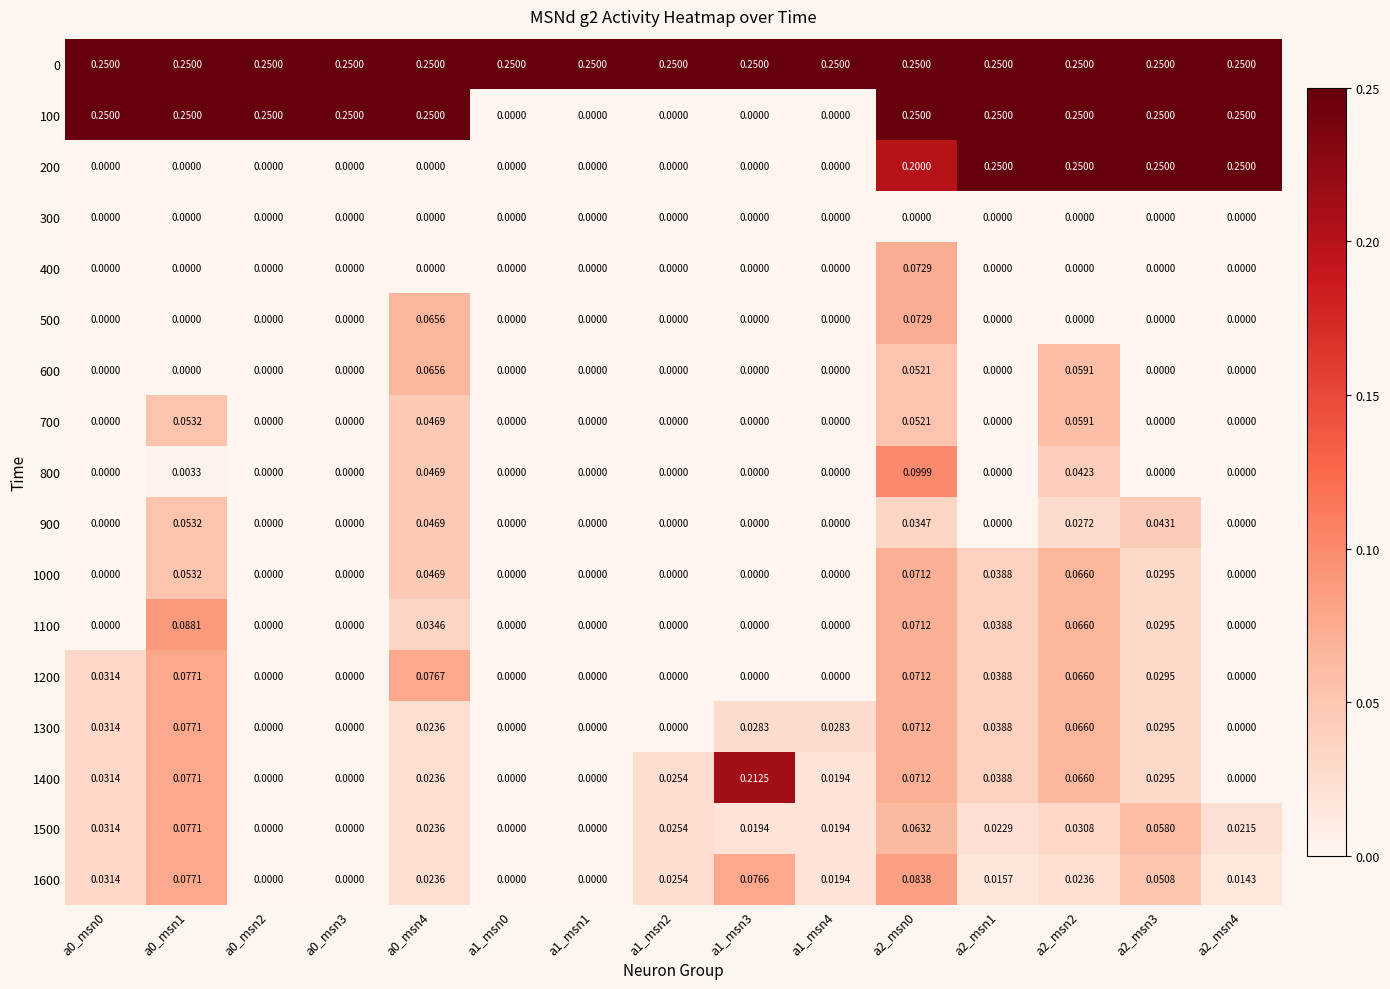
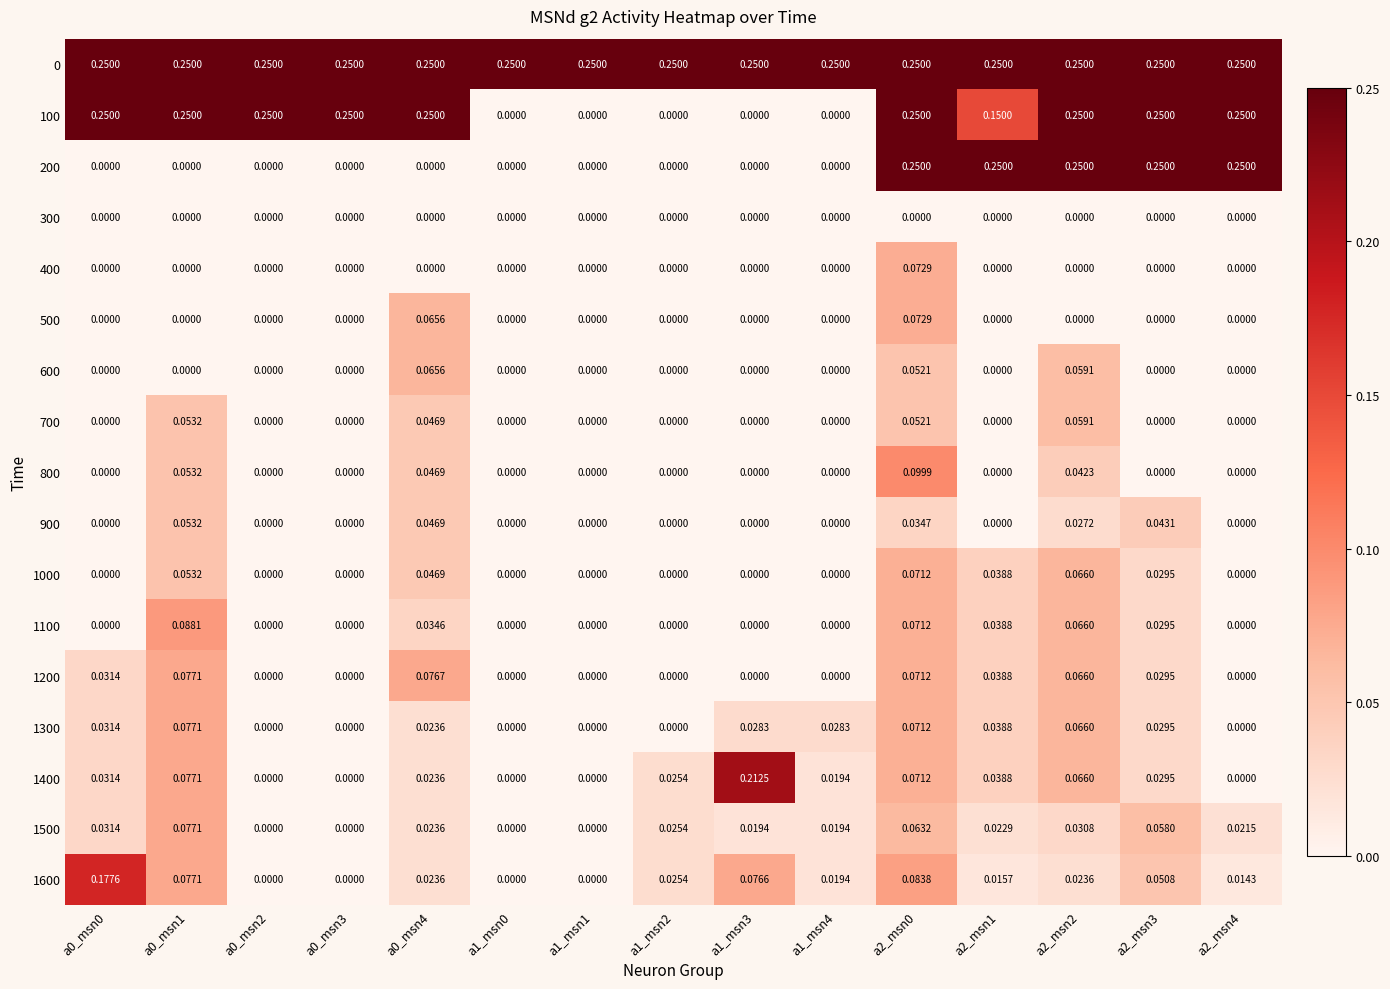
  {
    "100": {
      "a0_msn0": 0.2500,
      "a0_msn1": 0.2500,
      "a0_msn2": 0.2500,
      "a0_msn3": 0.2500,
      "a0_msn4": 0.2500,
      "a1_msn0": 0.0000,
      "a1_msn1": 0.0000,
      "a1_msn2": 0.0000,
      "a1_msn3": 0.0000,
      "a1_msn4": 0.0000,
      "a2_msn0": 0.2500,
-     "a2_msn1": 0.2500,
+     "a2_msn1": 0.1500,
      "a2_msn2": 0.2500,
      "a2_msn3": 0.2500,
      "a2_msn4": 0.2500
    },
    "200": {
      "a0_msn0": 0.0000,
      "a0_msn1": 0.0000,
      "a0_msn2": 0.0000,
      "a0_msn3": 0.0000,
      "a0_msn4": 0.0000,
      "a1_msn0": 0.0000,
      "a1_msn1": 0.0000,
      "a1_msn2": 0.0000,
      "a1_msn3": 0.0000,
      "a1_msn4": 0.0000,
-     "a2_msn0": 0.2000,
+     "a2_msn0": 0.2500,
      "a2_msn1": 0.2500,
      "a2_msn2": 0.2500,
      "a2_msn3": 0.2500,
      "a2_msn4": 0.2500
    },
    "800": {
      "a0_msn0": 0.0000,
-     "a0_msn1": 0.0033,
+     "a0_msn1": 0.0532,
      "a0_msn2": 0.0000,
      "a0_msn3": 0.0000,
      "a0_msn4": 0.0469,
      "a1_msn0": 0.0000,
      "a1_msn1": 0.0000,
      "a1_msn2": 0.0000,
      "a1_msn3": 0.0000,
      "a1_msn4": 0.0000,
      "a2_msn0": 0.0999,
      "a2_msn1": 0.0000,
      "a2_msn2": 0.0423,
      "a2_msn3": 0.0000,
      "a2_msn4": 0.0000
    },
    "1600": {
-     "a0_msn0": 0.0314,
+     "a0_msn0": 0.1776,
      "a0_msn1": 0.0771,
      "a0_msn2": 0.0000,
      "a0_msn3": 0.0000,
      "a0_msn4": 0.0236,
      "a1_msn0": 0.0000,
      "a1_msn1": 0.0000,
      "a1_msn2": 0.0254,
      "a1_msn3": 0.0766,
      "a1_msn4": 0.0194,
      "a2_msn0": 0.0838,
      "a2_msn1": 0.0157,
      "a2_msn2": 0.0236,
      "a2_msn3": 0.0508,
      "a2_msn4": 0.0143
    }
  }
